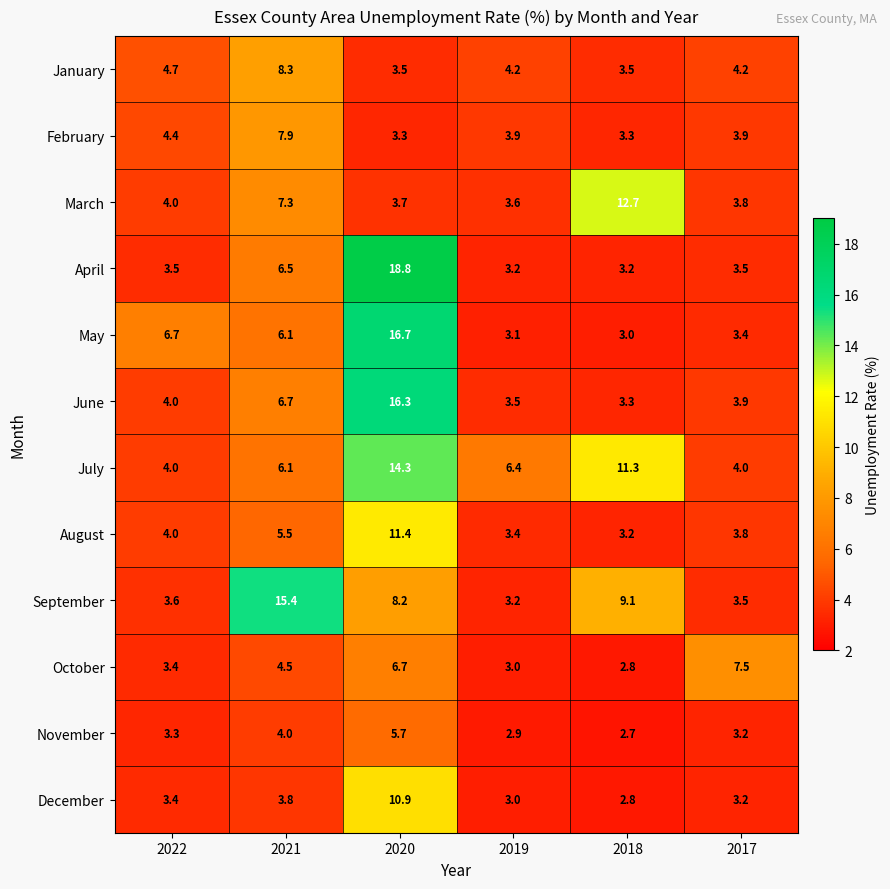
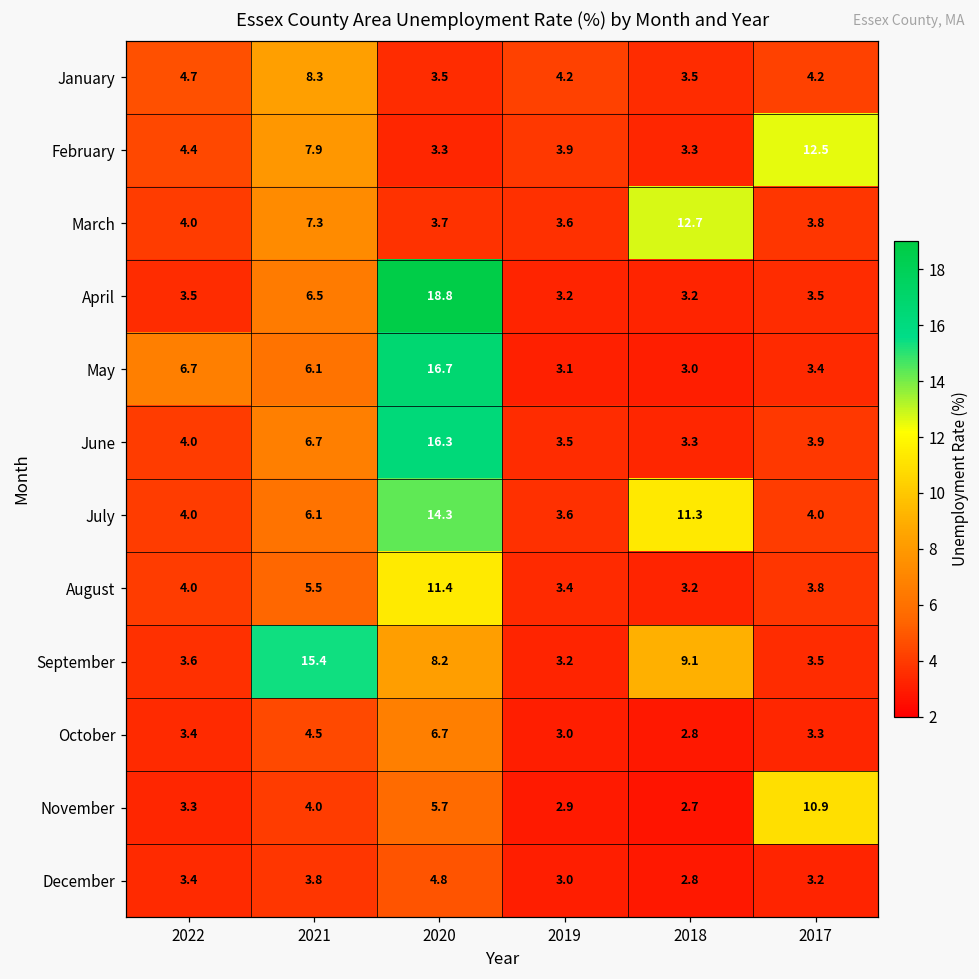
  {
    "January": {
      "2022": 4.7,
      "2021": 8.3,
      "2020": 3.5,
      "2019": 4.2,
      "2018": 3.5,
      "2017": 4.2
    },
    "February": {
      "2022": 4.4,
      "2021": 7.9,
      "2020": 3.3,
      "2019": 3.9,
      "2018": 3.3,
-     "2017": 3.9
+     "2017": 12.5
    },
    "March": {
      "2022": 4.0,
      "2021": 7.3,
      "2020": 3.7,
      "2019": 3.6,
      "2018": 12.7,
      "2017": 3.8
    },
    "April": {
      "2022": 3.5,
      "2021": 6.5,
      "2020": 18.8,
      "2019": 3.2,
      "2018": 3.2,
      "2017": 3.5
    },
    "May": {
      "2022": 6.7,
      "2021": 6.1,
      "2020": 16.7,
      "2019": 3.1,
      "2018": 3.0,
      "2017": 3.4
    },
    "June": {
      "2022": 4.0,
      "2021": 6.7,
      "2020": 16.3,
      "2019": 3.5,
      "2018": 3.3,
      "2017": 3.9
    },
    "July": {
      "2022": 4.0,
      "2021": 6.1,
      "2020": 14.3,
-     "2019": 6.4,
+     "2019": 3.6,
      "2018": 11.3,
      "2017": 4.0
    },
    "August": {
      "2022": 4.0,
      "2021": 5.5,
      "2020": 11.4,
      "2019": 3.4,
      "2018": 3.2,
      "2017": 3.8
    },
    "September": {
      "2022": 3.6,
      "2021": 15.4,
      "2020": 8.2,
      "2019": 3.2,
      "2018": 9.1,
      "2017": 3.5
    },
    "October": {
      "2022": 3.4,
      "2021": 4.5,
      "2020": 6.7,
      "2019": 3.0,
      "2018": 2.8,
-     "2017": 7.5
+     "2017": 3.3
    },
    "November": {
      "2022": 3.3,
      "2021": 4.0,
      "2020": 5.7,
      "2019": 2.9,
      "2018": 2.7,
-     "2017": 3.2
+     "2017": 10.9
    },
    "December": {
      "2022": 3.4,
      "2021": 3.8,
-     "2020": 10.9,
+     "2020": 4.8,
      "2019": 3.0,
      "2018": 2.8,
      "2017": 3.2
    }
  }
